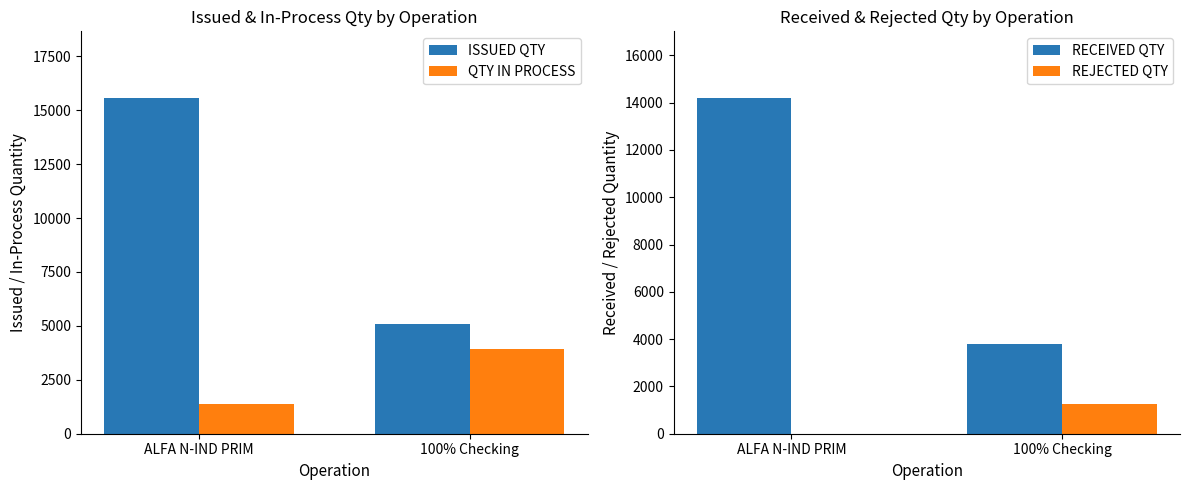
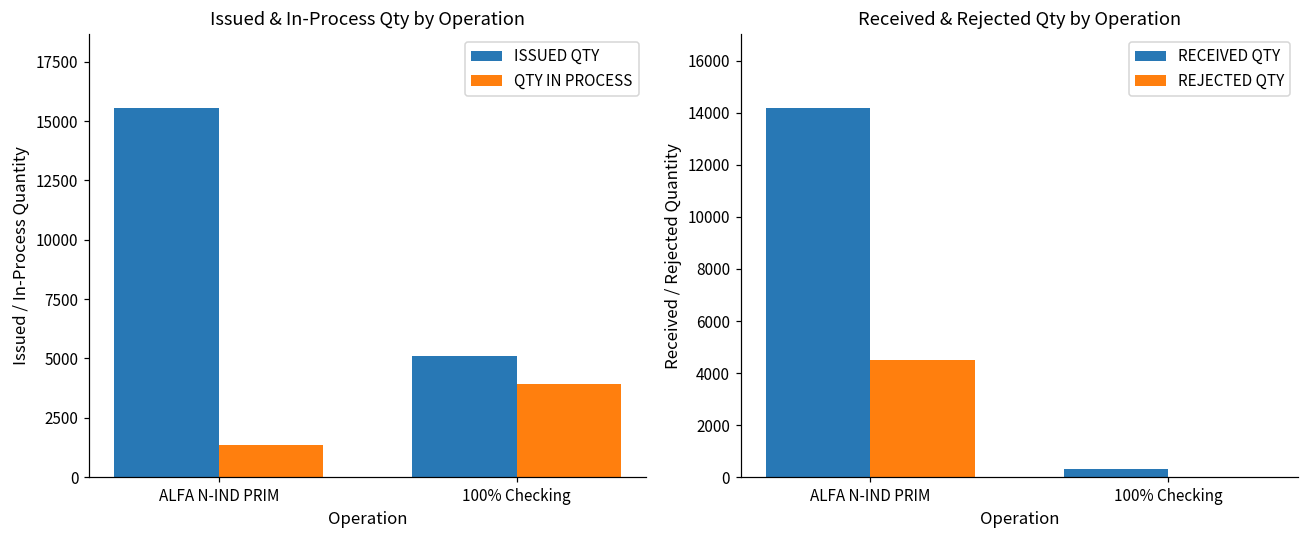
  {
    "Issued & In-Process Qty by Operation": {
      "ISSUED QTY": {
        "ALFA N-IND PRIM": 15500,
        "100% Checking": 5100
      },
      "QTY IN PROCESS": {
        "ALFA N-IND PRIM": 1400,
        "100% Checking": 3900
      }
    },
    "Received & Rejected Qty by Operation": {
      "RECEIVED QTY": {
        "ALFA N-IND PRIM": 14200,
-       "100% Checking": 3800
+       "100% Checking": 300
      },
      "REJECTED QTY": {
-       "ALFA N-IND PRIM": 0,
-       "100% Checking": 1300
+       "ALFA N-IND PRIM": 4500,
+       "100% Checking": 0
      }
    }
  }
